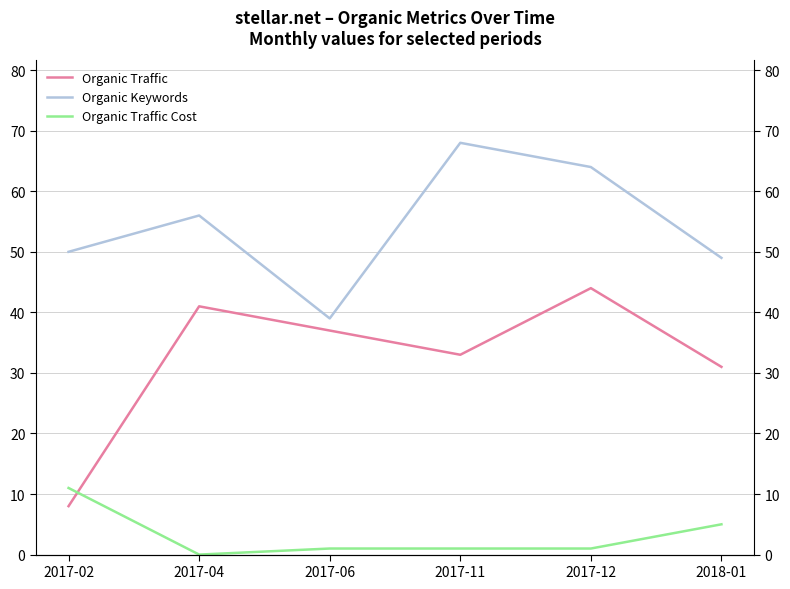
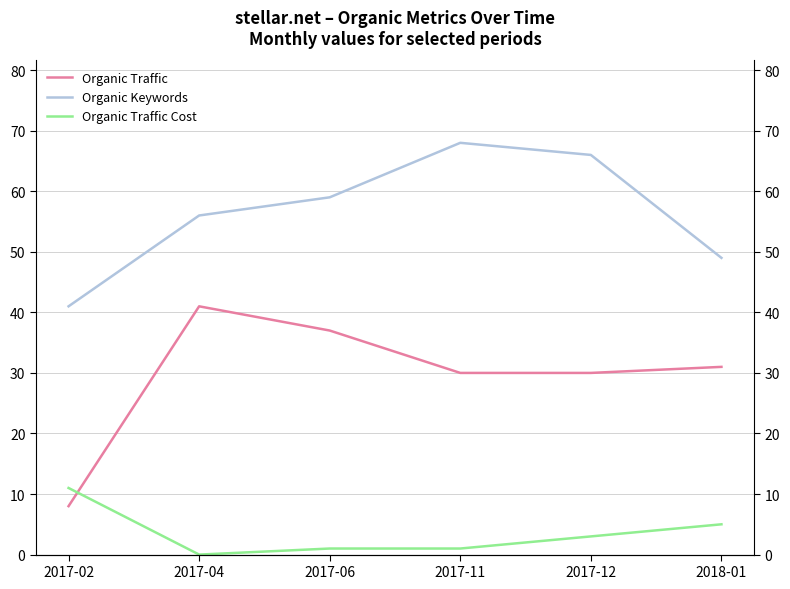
  {
    "Organic Traffic": {
      "2017-02": 8,
      "2017-04": 41,
      "2017-06": 37,
-     "2017-11": 33,
-     "2017-12": 44,
+     "2017-11": 30,
+     "2017-12": 30,
      "2018-01": 31
    },
    "Organic Keywords": {
-     "2017-02": 50,
+     "2017-02": 41,
      "2017-04": 56,
-     "2017-06": 39,
+     "2017-06": 59,
      "2017-11": 68,
-     "2017-12": 64,
+     "2017-12": 66,
      "2018-01": 49
    },
    "Organic Traffic Cost": {
      "2017-02": 11,
      "2017-04": 0,
      "2017-06": 1,
      "2017-11": 1,
-     "2017-12": 1,
+     "2017-12": 3,
      "2018-01": 5
    }
  }
